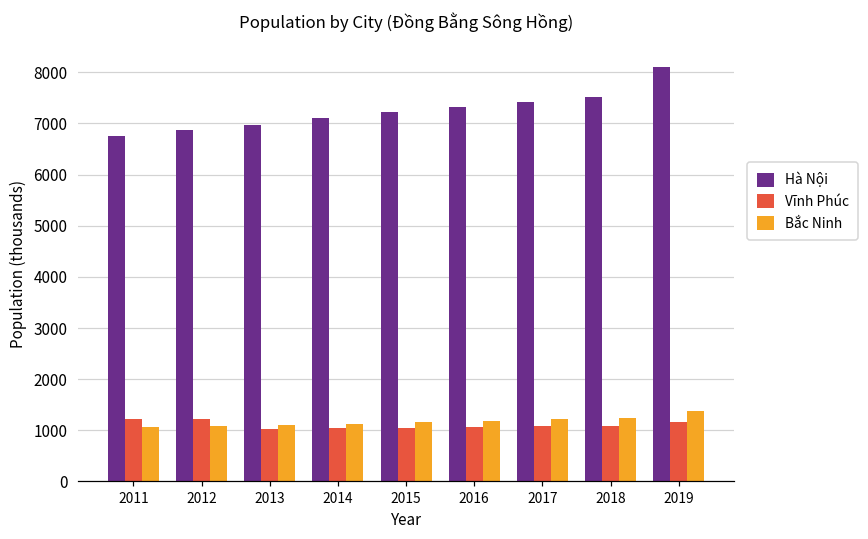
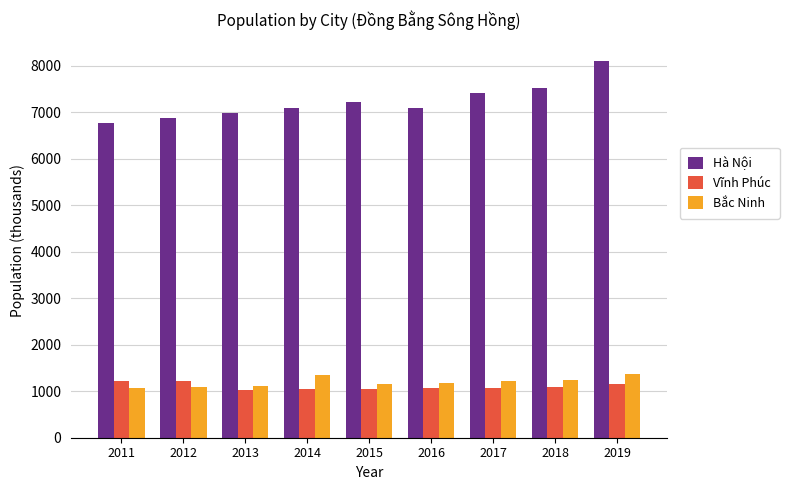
  {
    "Hà Nội": {
      "2011": 6800,
      "2012": 6900,
      "2013": 7000,
      "2014": 7100,
      "2015": 7200,
-     "2016": 7300,
+     "2016": 7100,
      "2017": 7400,
      "2018": 7500,
      "2019": 8100
    },
    "Vĩnh Phúc": {
      "2011": 1200,
      "2012": 1200,
      "2013": 1000,
      "2014": 1000,
      "2015": 1100,
      "2016": 1100,
      "2017": 1100,
      "2018": 1100,
      "2019": 1200
    },
    "Bắc Ninh": {
      "2011": 1100,
      "2012": 1100,
      "2013": 1100,
-     "2014": 1100,
+     "2014": 1300,
      "2015": 1200,
      "2016": 1200,
      "2017": 1200,
      "2018": 1200,
      "2019": 1400
    }
  }
